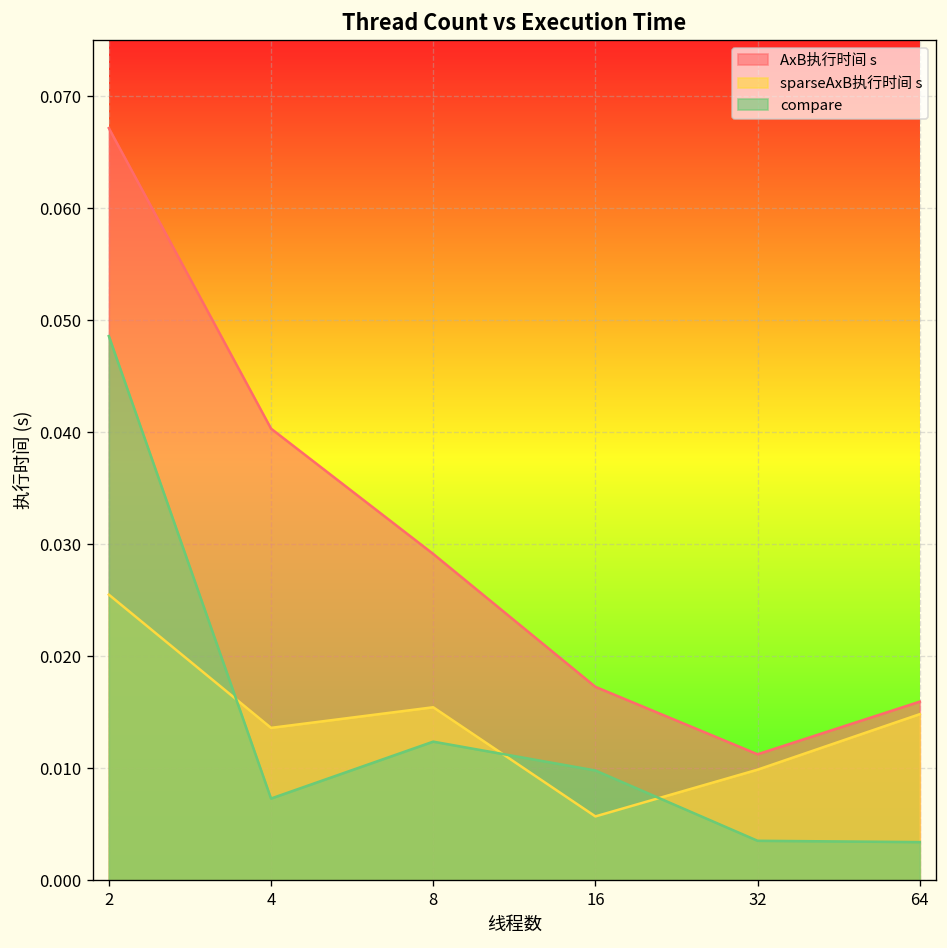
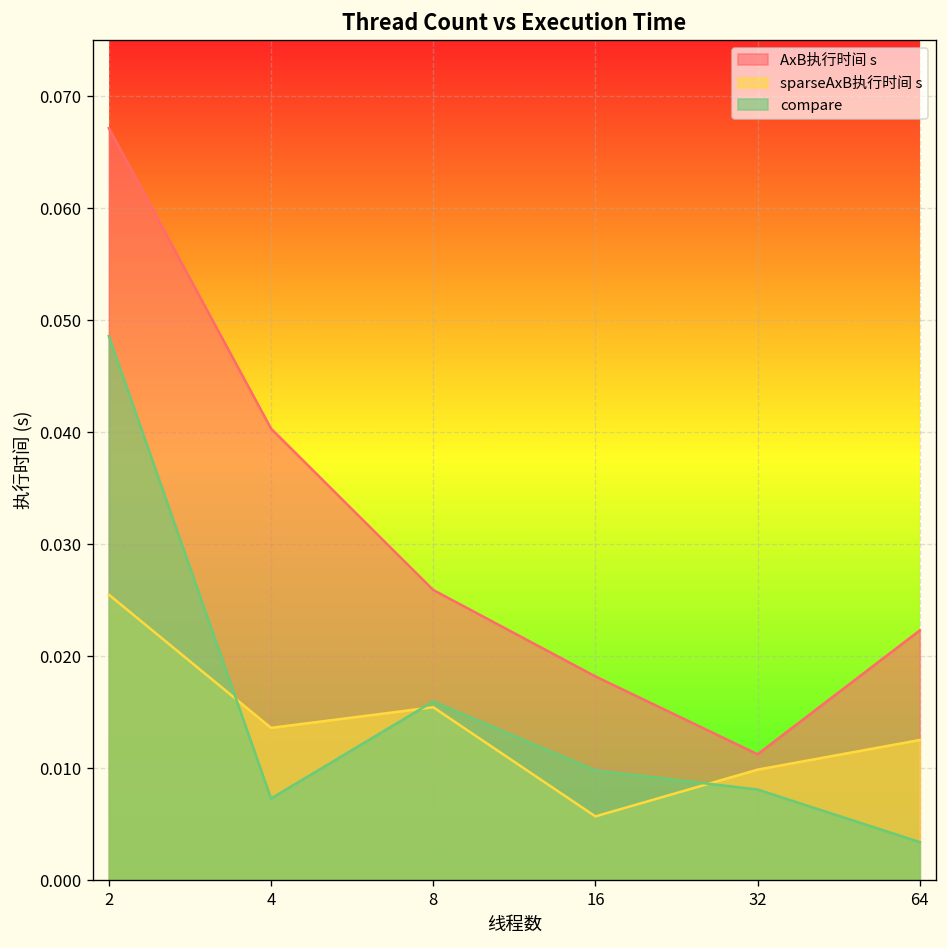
  {
    "AxB执行时间 s": {
      "2": 0.067,
      "4": 0.040,
-     "8": 0.029,
-     "16": 0.017,
+     "8": 0.026,
+     "16": 0.018,
      "32": 0.011,
-     "64": 0.016
+     "64": 0.022
    },
    "sparseAxB执行时间 s": {
      "2": 0.026,
      "4": 0.014,
      "8": 0.015,
      "16": 0.006,
      "32": 0.010,
-     "64": 0.015
+     "64": 0.013
    },
    "compare": {
      "2": 0.049,
      "4": 0.007,
-     "8": 0.012,
+     "8": 0.016,
      "16": 0.010,
-     "32": 0.004,
+     "32": 0.008,
      "64": 0.003
    }
  }
